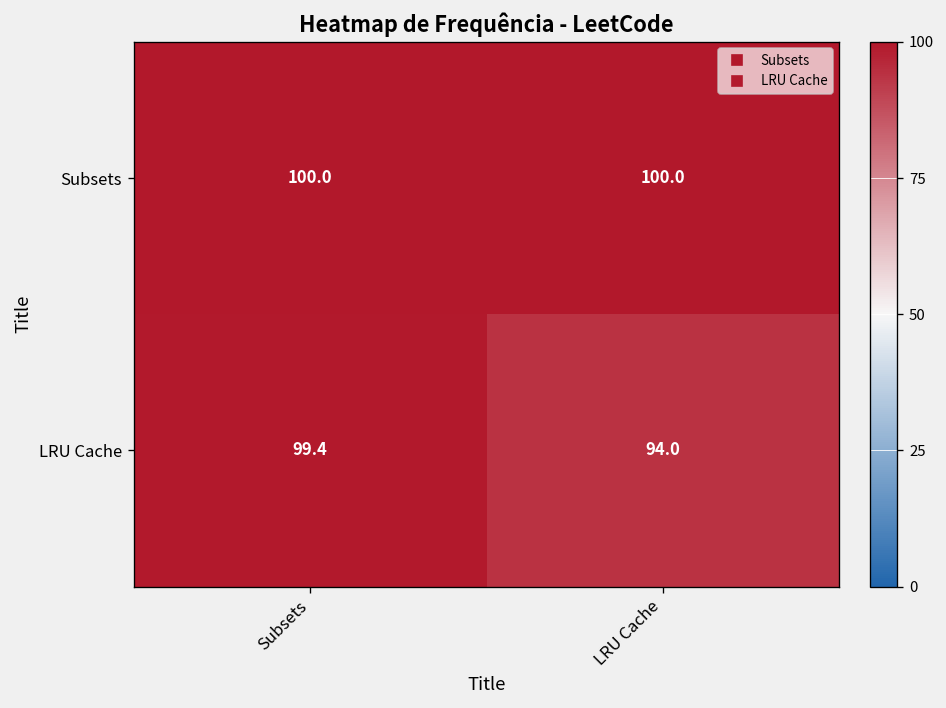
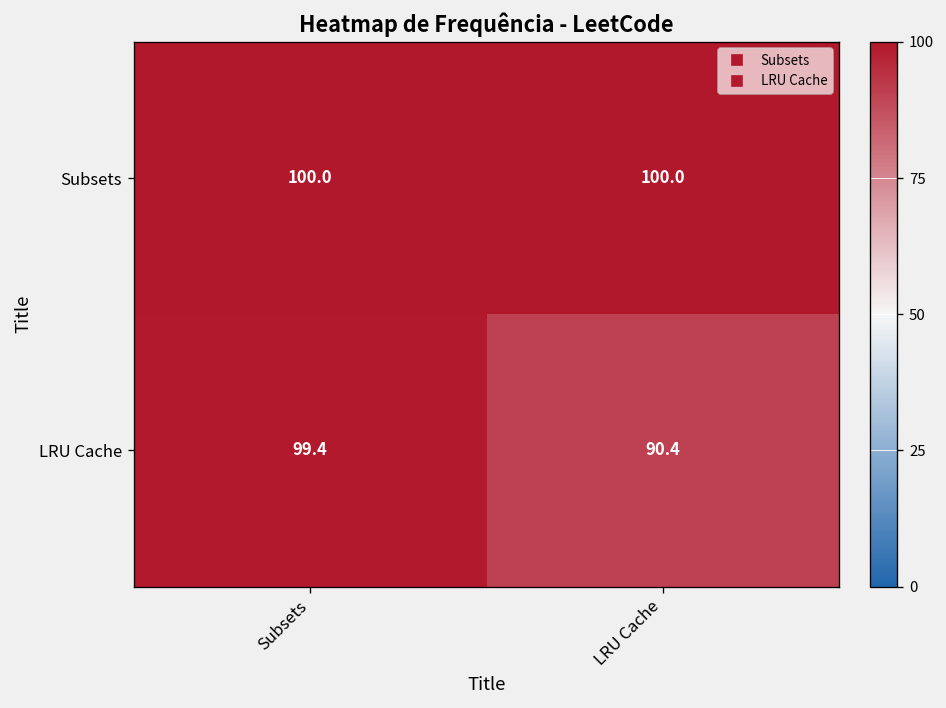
  {
    "Subsets": {
      "Subsets": 100.0,
      "LRU Cache": 100.0
    },
    "LRU Cache": {
      "Subsets": 99.4,
-     "LRU Cache": 94.0
+     "LRU Cache": 90.4
    }
  }
